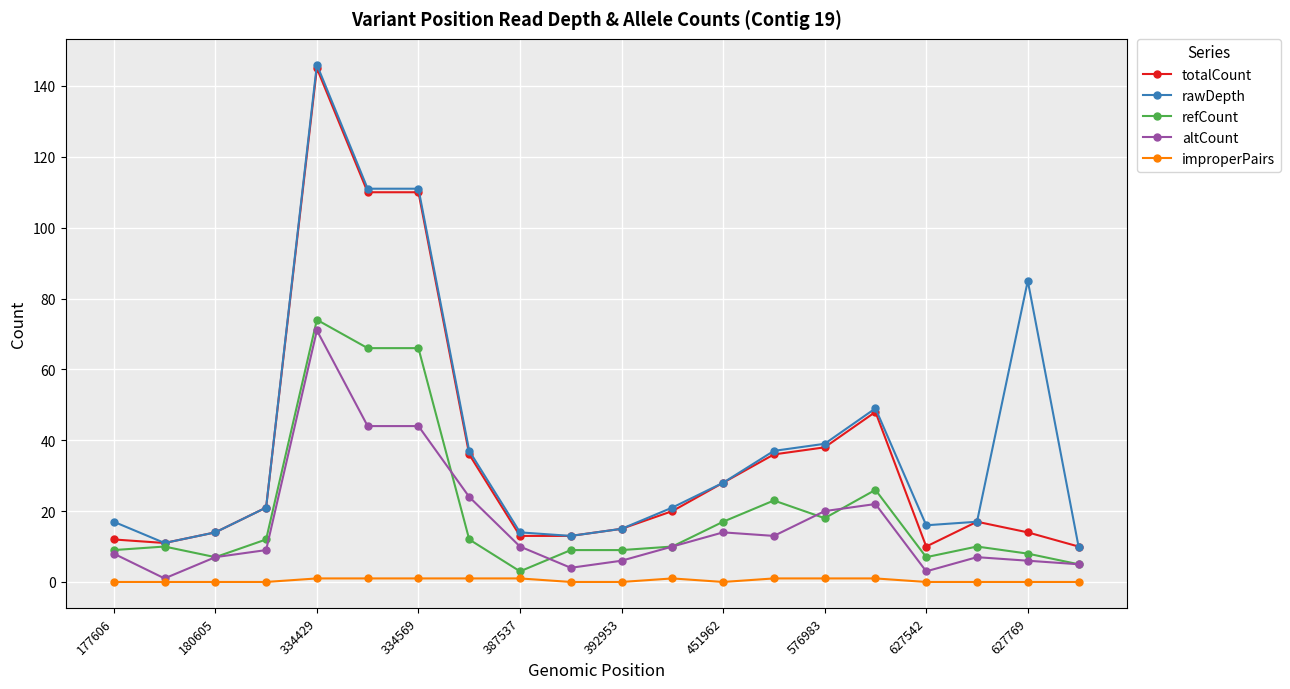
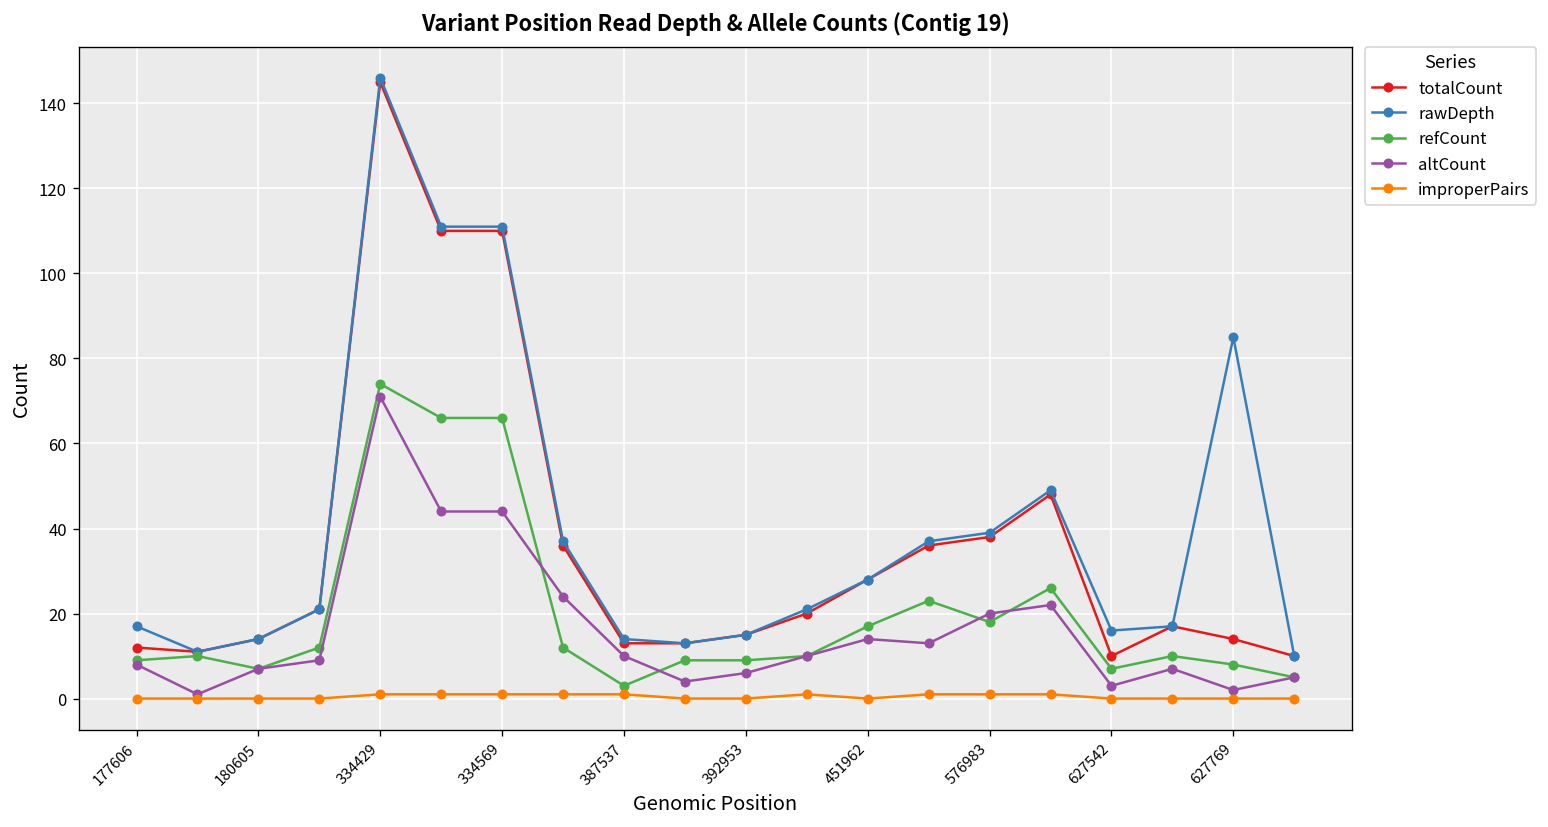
  {
    "totalCount": {
      "177606": 12,
      "334429": 145,
      "334569": 110,
      "387537": 13,
      "576983": 38,
      "627542": 10,
      "627769": 14
    },
    "rawDepth": {
      "177606": 17,
      "334429": 146,
      "334569": 111,
      "387537": 14,
      "576983": 39,
      "627542": 16,
      "627769": 85
    },
    "refCount": {
      "177606": 9,
      "334429": 74,
      "334569": 66,
      "387537": 3,
      "392953": 9,
      "451962": 17,
      "576983": 18,
      "627542": 7,
      "627769": 8
    },
    "altCount": {
      "177606": 8,
      "334429": 71,
      "334569": 44,
      "387537": 10,
      "392953": 6,
      "451962": 14,
      "576983": 20,
      "627542": 3,
-     "627769": 6
+     "627769": 2
    },
    "improperPairs": {
      "177606": 0,
      "180605": 0,
      "334429": 1,
      "334569": 1,
      "387537": 1,
      "392953": 0,
      "451962": 0,
      "576983": 1,
      "627542": 0,
      "627769": 0
    }
  }
